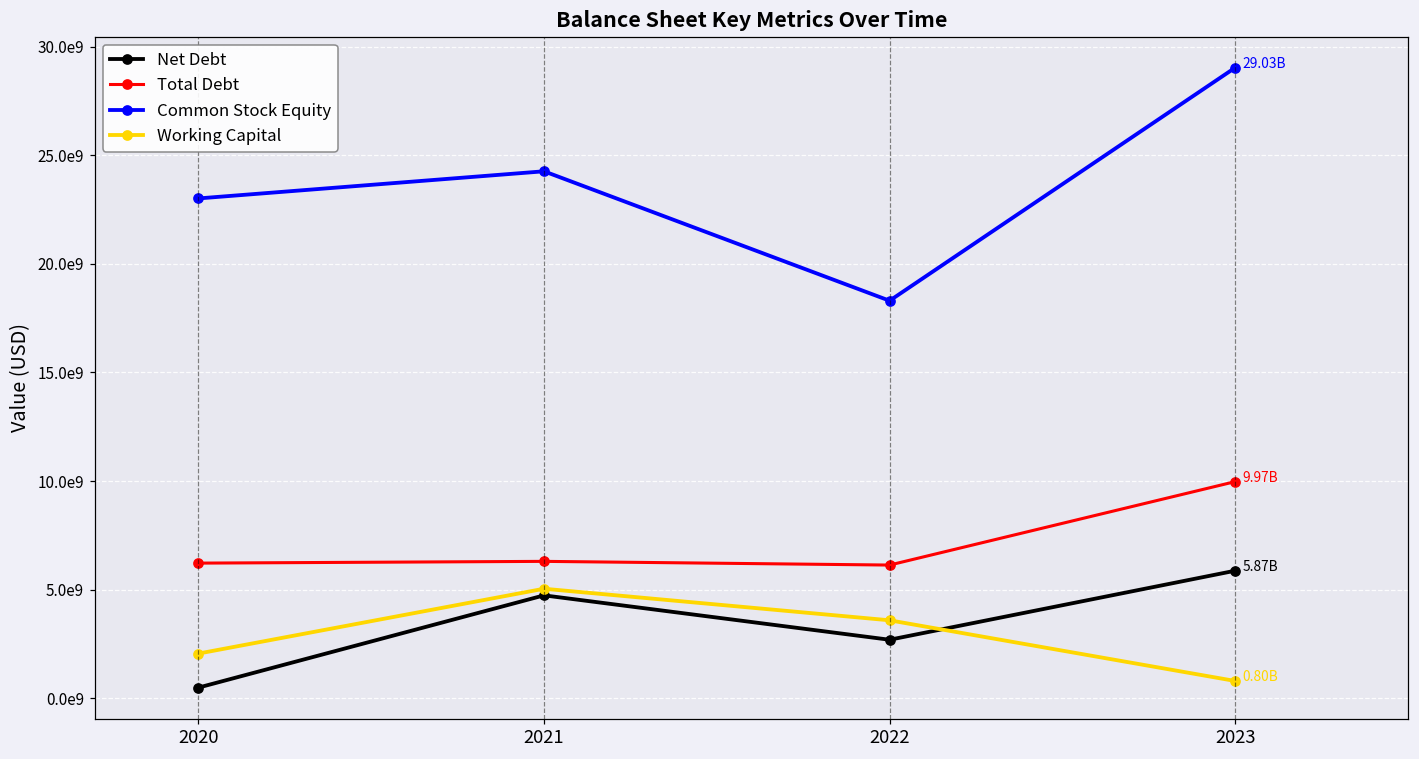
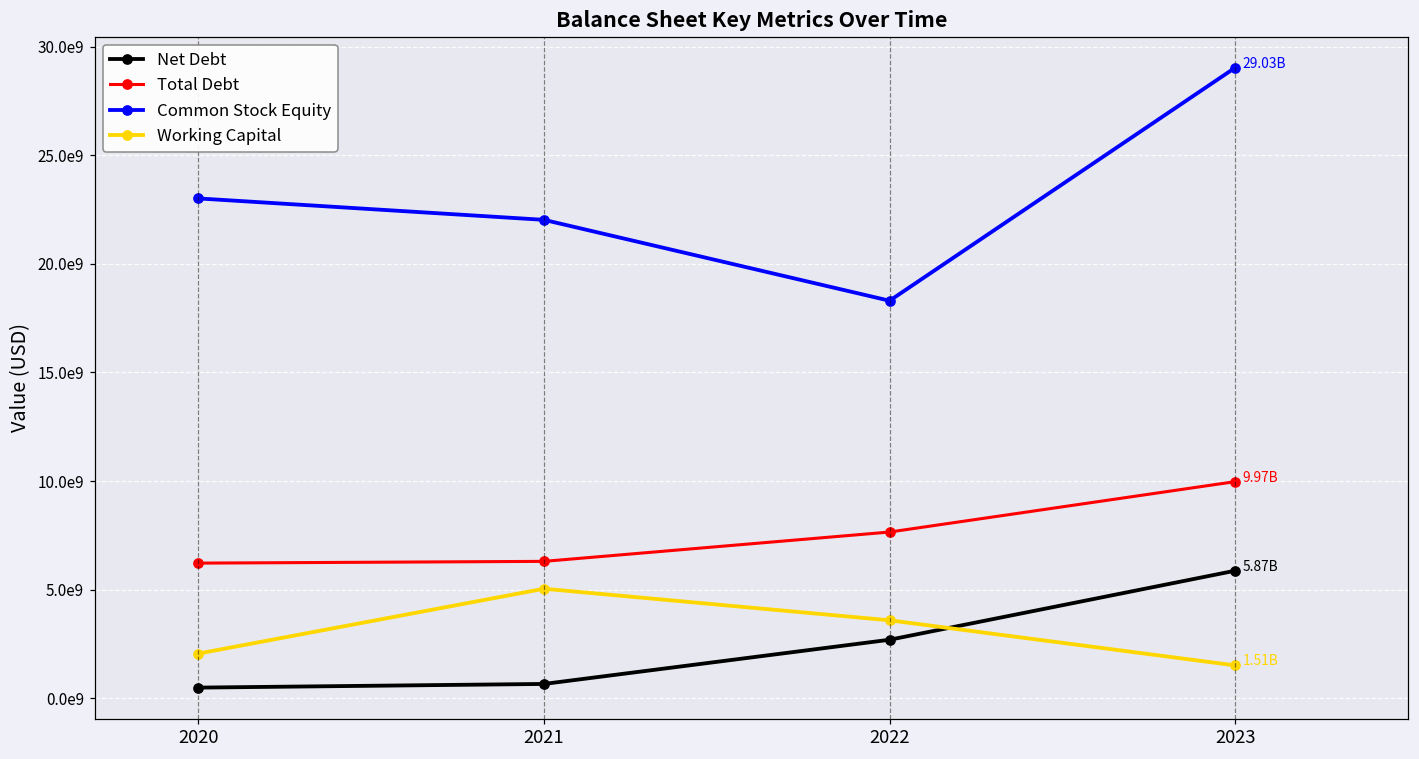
  {
    "Net Debt": {
      "2020": "500000000",
-     "2021": "4700000000",
+     "2021": "700000000",
      "2022": "2700000000"
    },
    "Total Debt": {
      "2020": "6200000000",
      "2021": "6300000000",
-     "2022": "6100000000"
+     "2022": "7700000000"
    },
    "Common Stock Equity": {
      "2020": "23000000000",
-     "2021": "24300000000",
+     "2021": "22000000000",
      "2022": "18300000000"
    },
    "Working Capital": {
-     "2023": "0.80B"
+     "2023": "1.51B"
    }
  }
